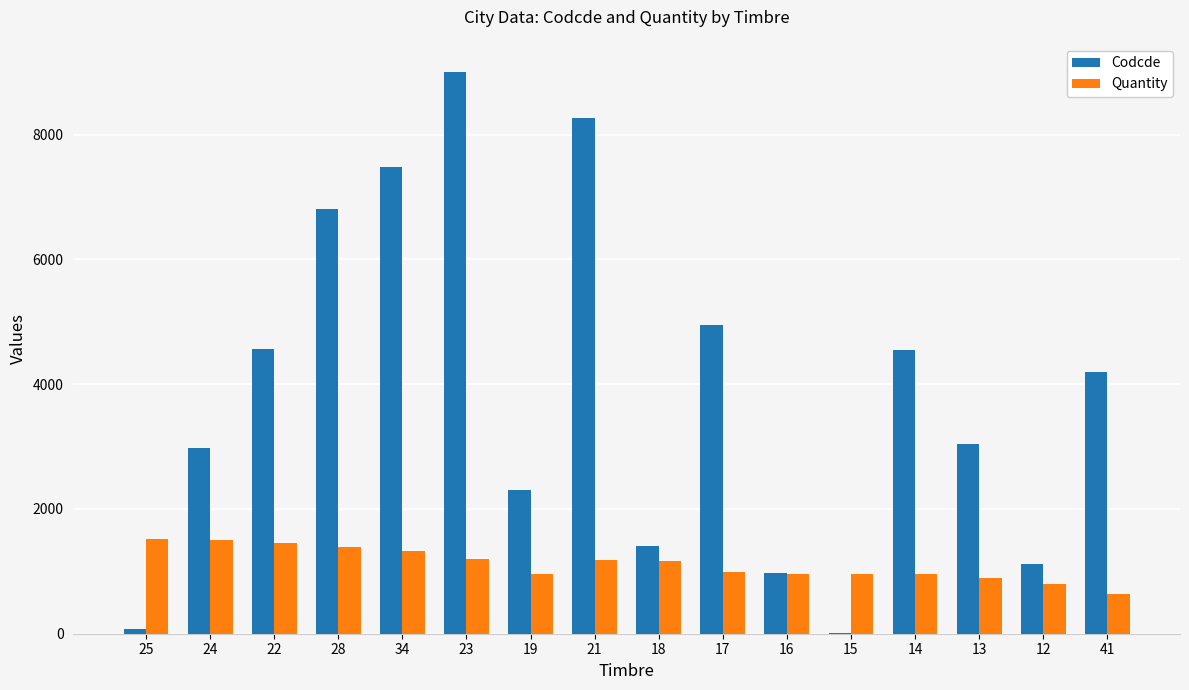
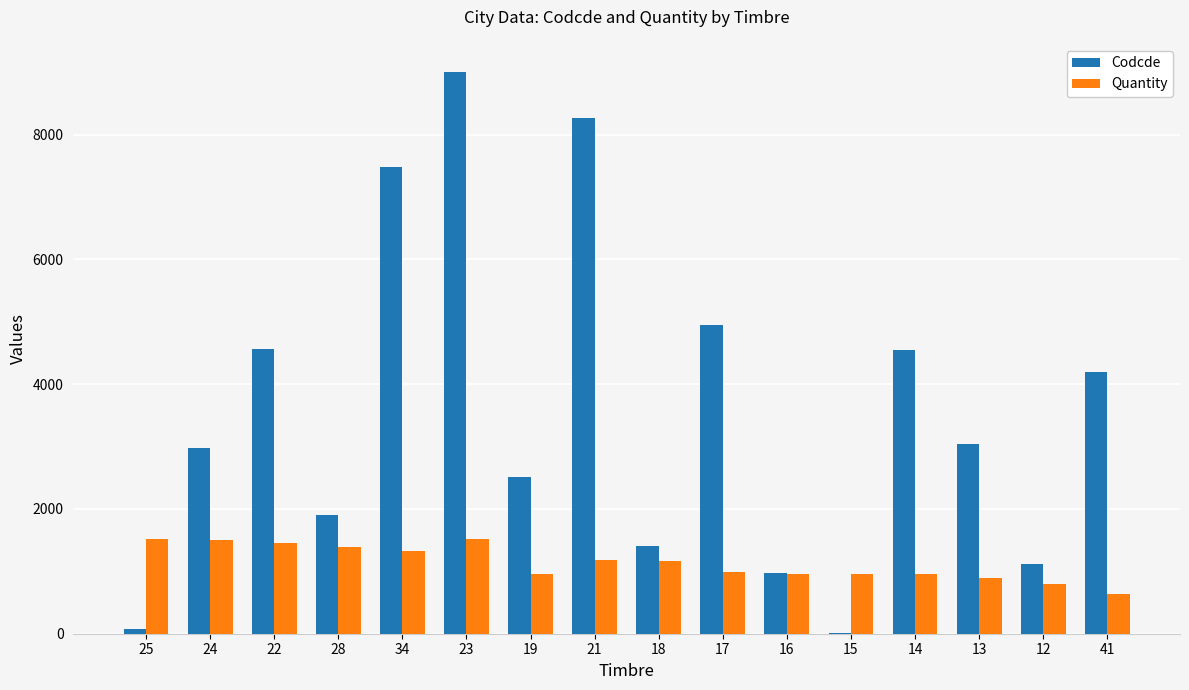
  {
    "Codcde": {
      "25": 100,
      "24": 3000,
      "22": 4600,
-     "28": 6800,
+     "28": 1900,
      "34": 7500,
      "23": 9000,
-     "19": 2300,
+     "19": 2500,
      "21": 8300,
      "18": 1400,
      "17": 5000,
      "16": 1000,
      "14": 4500,
      "13": 3000,
      "12": 1100,
      "41": 4200
    },
    "Quantity": {
      "25": 1500,
      "24": 1500,
      "22": 1400,
      "28": 1400,
      "34": 1300,
-     "23": 1200,
+     "23": 1500,
      "19": 1000,
      "21": 1200,
      "18": 1200,
      "17": 1000,
      "16": 1000,
      "15": 1000,
      "14": 1000,
      "13": 900,
      "12": 800,
      "41": 600
    }
  }
